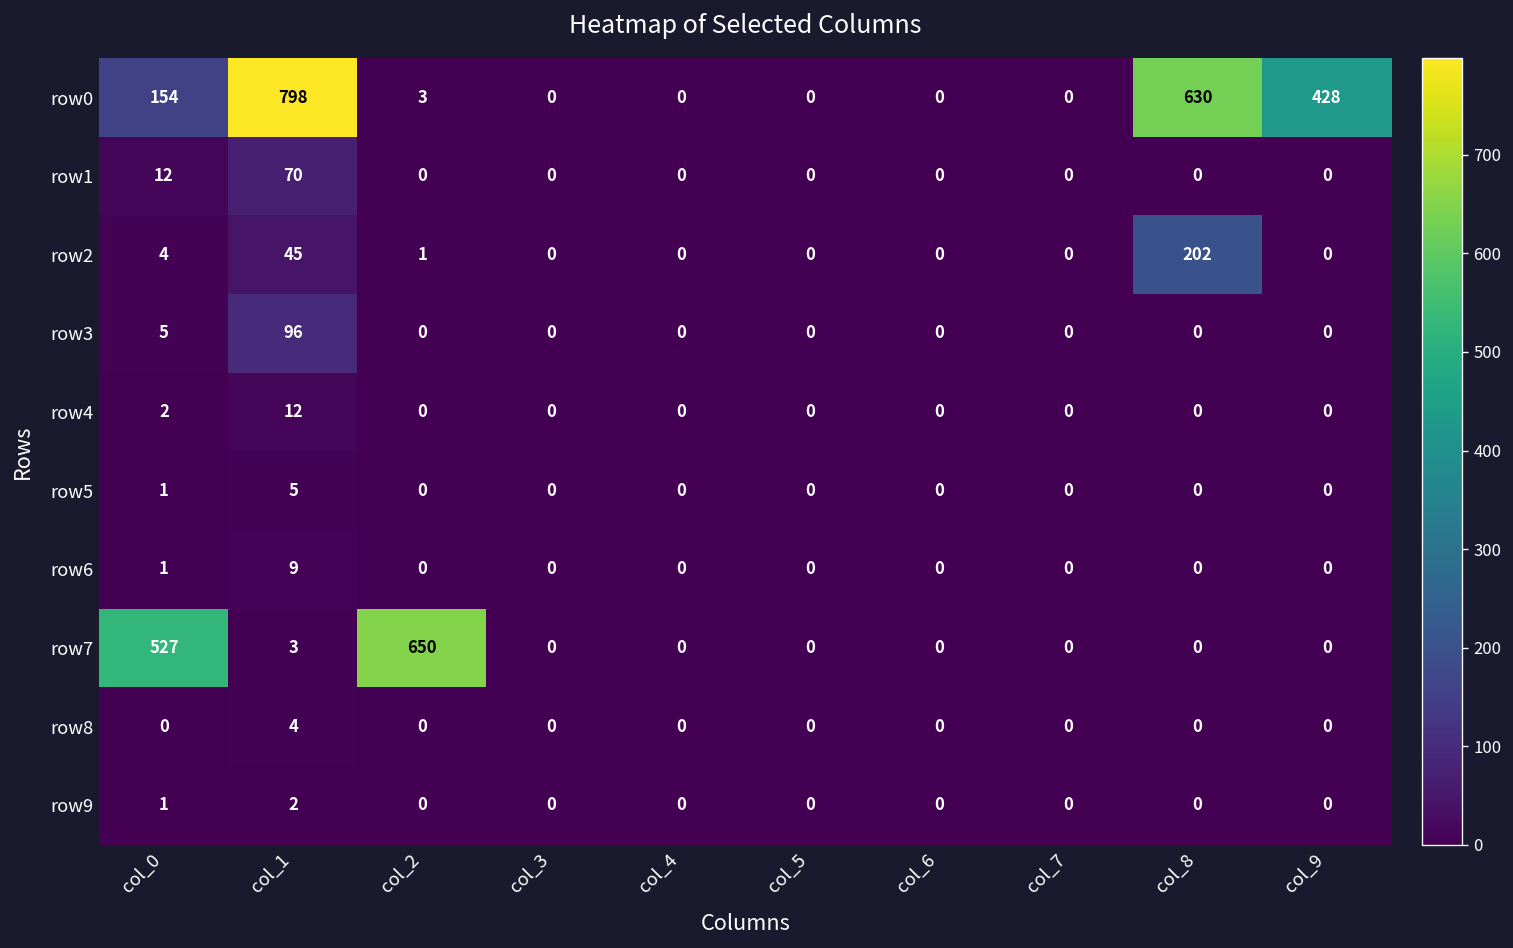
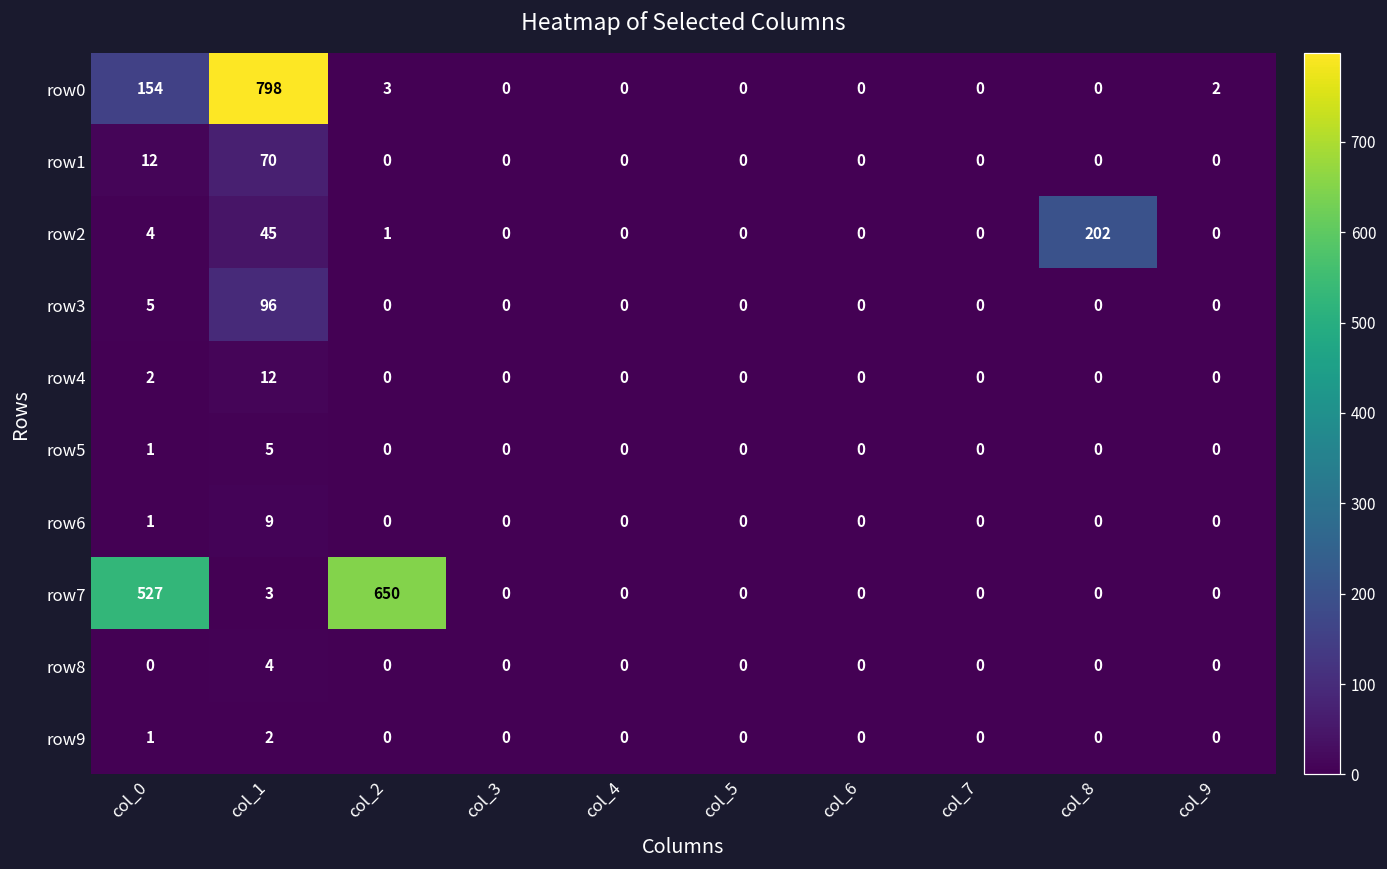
  {
    "row0": {
      "col_0": 154,
      "col_1": 798,
      "col_2": 3,
      "col_3": 0,
      "col_4": 0,
      "col_5": 0,
      "col_6": 0,
      "col_7": 0,
-     "col_8": 630,
-     "col_9": 428
+     "col_8": 0,
+     "col_9": 2
    },
    "row1": {
      "col_0": 12,
      "col_1": 70,
      "col_2": 0,
      "col_3": 0,
      "col_4": 0,
      "col_5": 0,
      "col_6": 0,
      "col_7": 0,
      "col_8": 0,
      "col_9": 0
    },
    "row2": {
      "col_0": 4,
      "col_1": 45,
      "col_2": 1,
      "col_3": 0,
      "col_4": 0,
      "col_5": 0,
      "col_6": 0,
      "col_7": 0,
      "col_8": 202,
      "col_9": 0
    },
    "row3": {
      "col_0": 5,
      "col_1": 96,
      "col_2": 0,
      "col_3": 0,
      "col_4": 0,
      "col_5": 0,
      "col_6": 0,
      "col_7": 0,
      "col_8": 0,
      "col_9": 0
    },
    "row4": {
      "col_0": 2,
      "col_1": 12,
      "col_2": 0,
      "col_3": 0,
      "col_4": 0,
      "col_5": 0,
      "col_6": 0,
      "col_7": 0,
      "col_8": 0,
      "col_9": 0
    },
    "row5": {
      "col_0": 1,
      "col_1": 5,
      "col_2": 0,
      "col_3": 0,
      "col_4": 0,
      "col_5": 0,
      "col_6": 0,
      "col_7": 0,
      "col_8": 0,
      "col_9": 0
    },
    "row6": {
      "col_0": 1,
      "col_1": 9,
      "col_2": 0,
      "col_3": 0,
      "col_4": 0,
      "col_5": 0,
      "col_6": 0,
      "col_7": 0,
      "col_8": 0,
      "col_9": 0
    },
    "row7": {
      "col_0": 527,
      "col_1": 3,
      "col_2": 650,
      "col_3": 0,
      "col_4": 0,
      "col_5": 0,
      "col_6": 0,
      "col_7": 0,
      "col_8": 0,
      "col_9": 0
    },
    "row8": {
      "col_0": 0,
      "col_1": 4,
      "col_2": 0,
      "col_3": 0,
      "col_4": 0,
      "col_5": 0,
      "col_6": 0,
      "col_7": 0,
      "col_8": 0,
      "col_9": 0
    },
    "row9": {
      "col_0": 1,
      "col_1": 2,
      "col_2": 0,
      "col_3": 0,
      "col_4": 0,
      "col_5": 0,
      "col_6": 0,
      "col_7": 0,
      "col_8": 0,
      "col_9": 0
    }
  }
